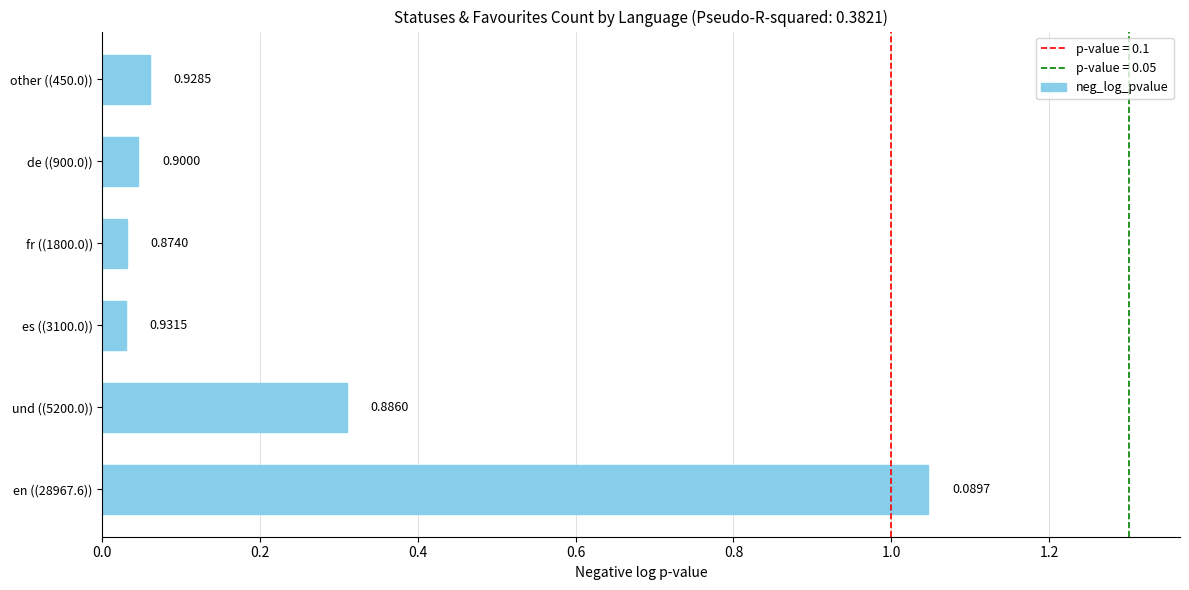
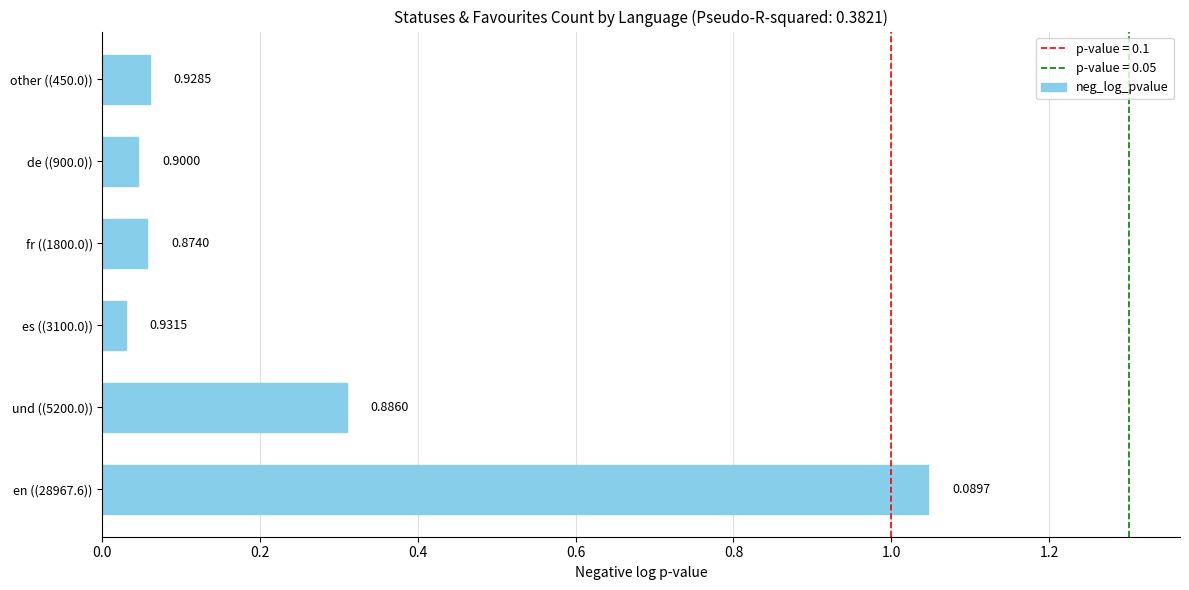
  {
-   "fr ((1800.0))": 0.03
+   "fr ((1800.0))": 0.06
  }
